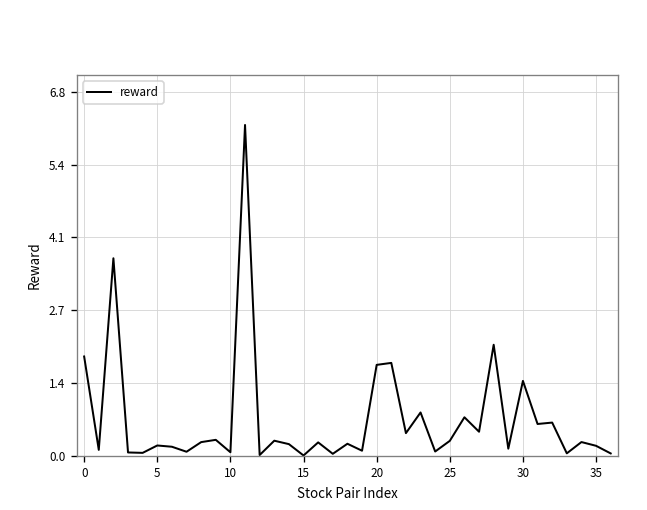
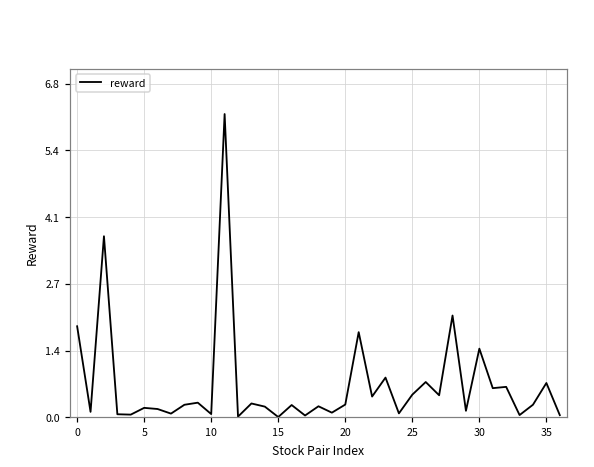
  {
    "0": 1.8,
    "5": 0.2,
    "10": 0.1,
    "15": 0.0,
-   "20": 1.7,
-   "25": 0.3,
+   "20": 0.3,
+   "25": 0.5,
    "30": 1.4,
-   "35": 0.2
+   "35": 0.7
  }
